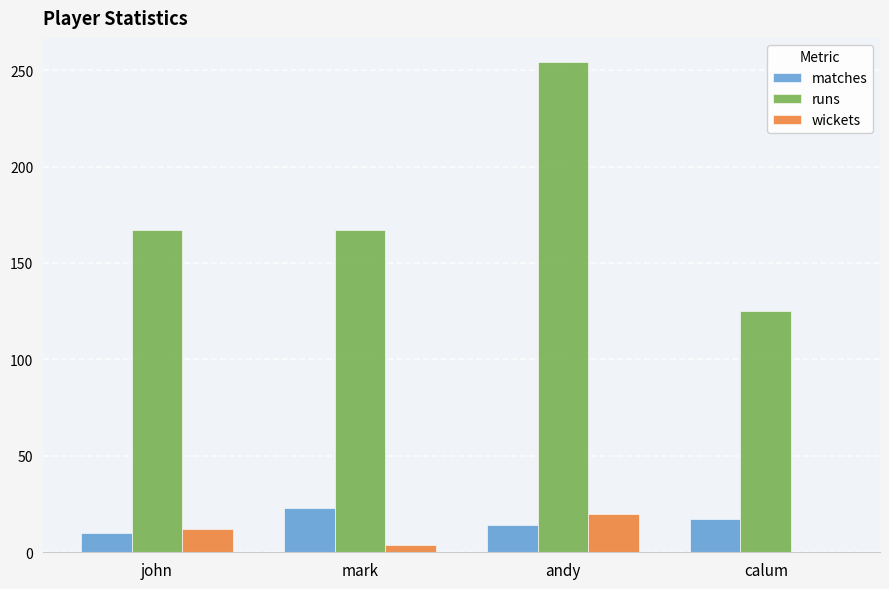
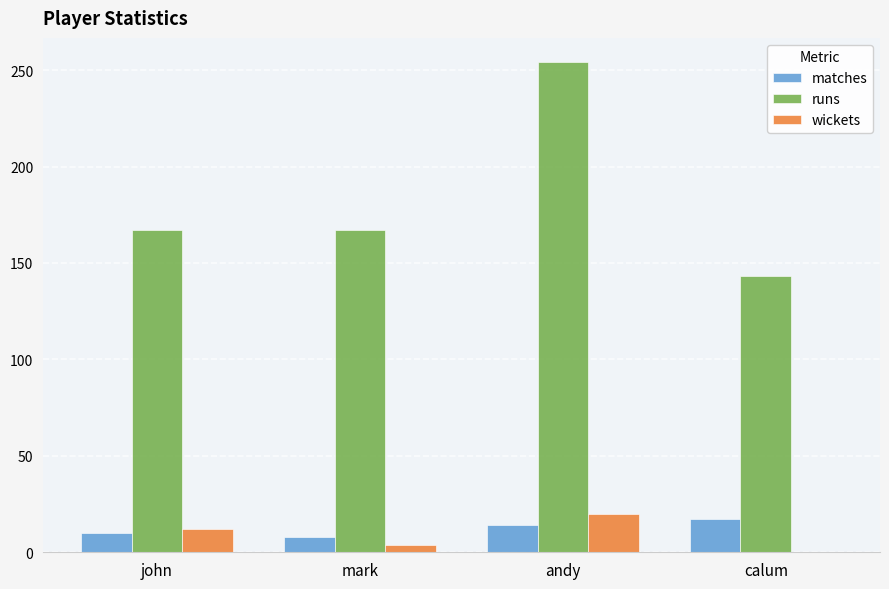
  {
    "matches": {
      "john": 10,
-     "mark": 23,
+     "mark": 8,
      "andy": 14,
      "calum": 17
    },
    "runs": {
      "john": 167,
      "mark": 167,
      "andy": 254,
-     "calum": 125
+     "calum": 143
    },
    "wickets": {
      "john": 12,
      "mark": 4,
      "andy": 20,
      "calum": 0
    }
  }
